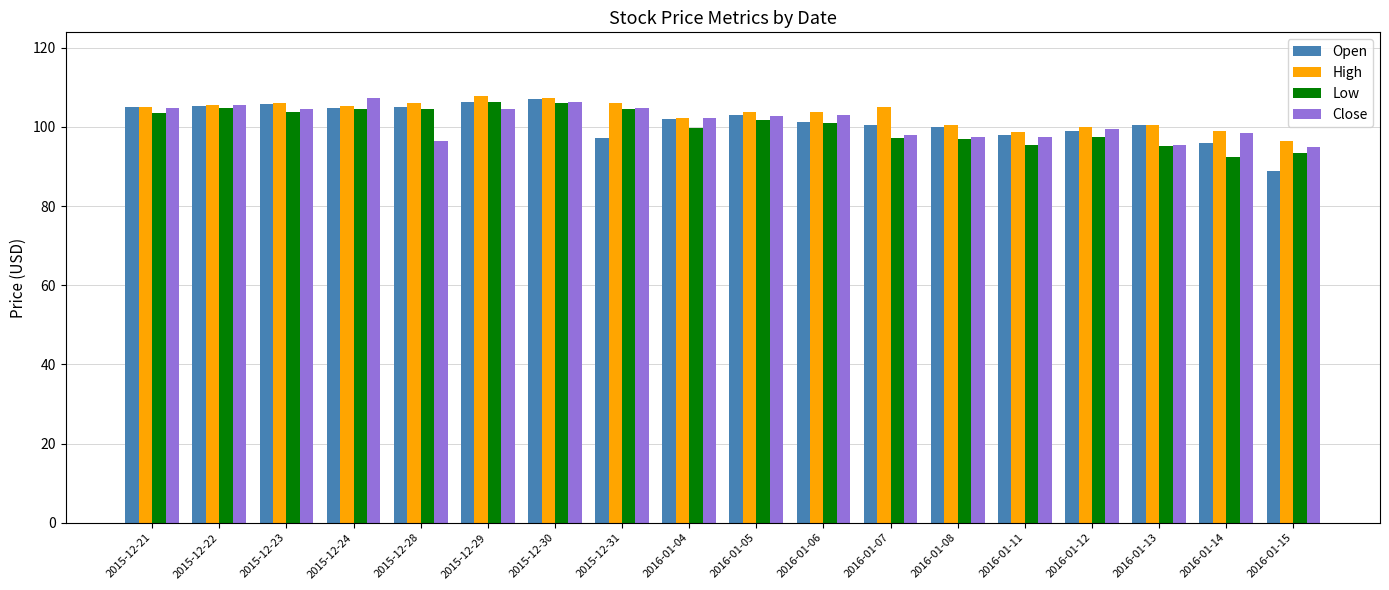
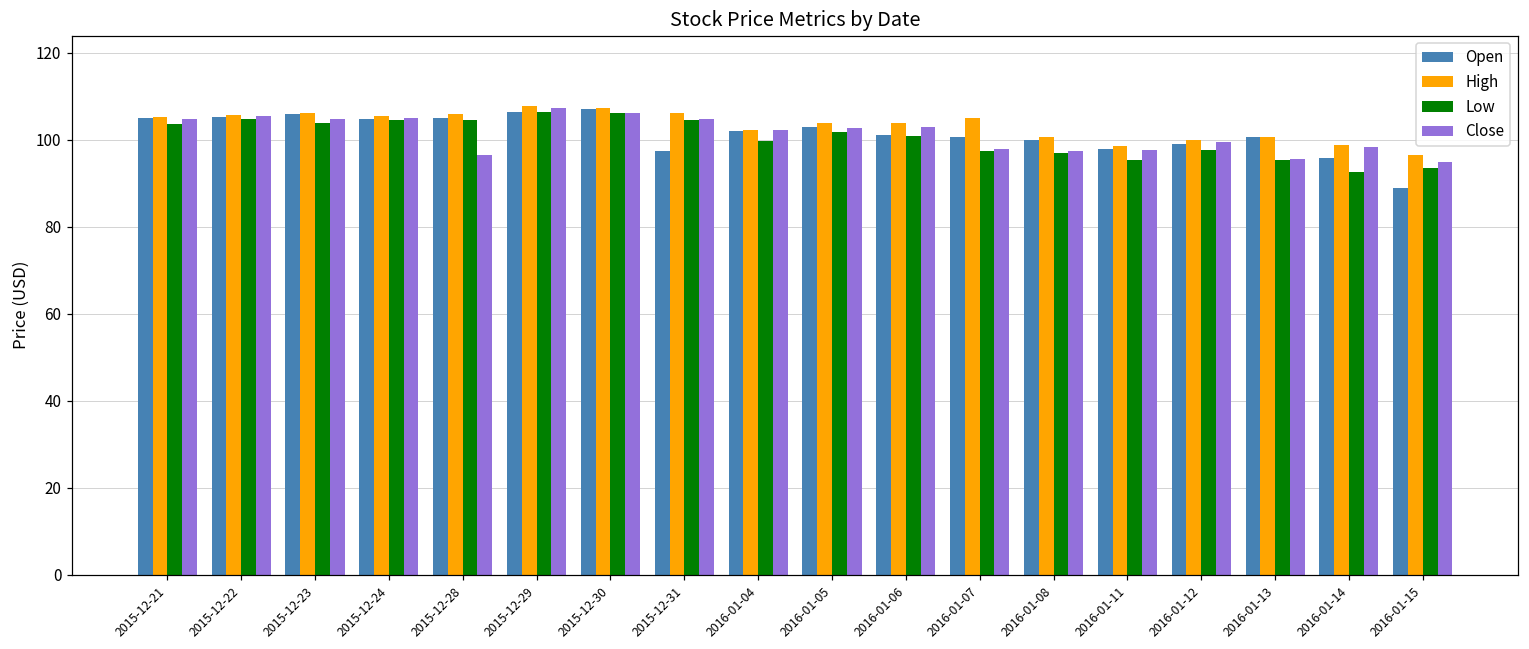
  {
    "Open": {
      "2015-12-21": 105,
      "2015-12-22": 105,
      "2015-12-23": 106,
      "2015-12-24": 105,
      "2015-12-28": 105,
      "2015-12-29": 106,
      "2015-12-30": 107,
      "2015-12-31": 97,
      "2016-01-04": 102,
      "2016-01-05": 103,
      "2016-01-06": 101,
      "2016-01-07": 101,
      "2016-01-08": 100,
      "2016-01-11": 98,
      "2016-01-12": 99,
      "2016-01-13": 101,
      "2016-01-14": 96,
      "2016-01-15": 89
    },
    "High": {
      "2015-12-21": 105,
      "2015-12-22": 106,
      "2015-12-23": 106,
      "2015-12-24": 105,
      "2015-12-28": 106,
      "2015-12-29": 108,
      "2015-12-30": 107,
      "2015-12-31": 106,
      "2016-01-04": 102,
      "2016-01-05": 104,
      "2016-01-06": 104,
      "2016-01-07": 105,
      "2016-01-08": 101,
      "2016-01-11": 99,
      "2016-01-12": 100,
      "2016-01-13": 101,
      "2016-01-14": 99,
      "2016-01-15": 96
    },
    "Low": {
      "2015-12-21": 104,
      "2015-12-22": 105,
      "2015-12-23": 104,
      "2015-12-24": 105,
      "2015-12-28": 105,
      "2015-12-29": 106,
      "2015-12-30": 106,
      "2015-12-31": 105,
      "2016-01-04": 100,
      "2016-01-05": 102,
      "2016-01-06": 101,
      "2016-01-07": 97,
      "2016-01-08": 97,
      "2016-01-11": 95,
      "2016-01-12": 98,
      "2016-01-13": 95,
      "2016-01-14": 92,
      "2016-01-15": 94
    },
    "Close": {
      "2015-12-21": 105,
      "2015-12-22": 106,
      "2015-12-23": 105,
-     "2015-12-24": 107,
+     "2015-12-24": 105,
      "2015-12-28": 96,
-     "2015-12-29": 105,
+     "2015-12-29": 107,
      "2015-12-30": 106,
      "2015-12-31": 105,
      "2016-01-04": 102,
      "2016-01-05": 103,
      "2016-01-06": 103,
      "2016-01-07": 98,
      "2016-01-08": 97,
      "2016-01-11": 98,
      "2016-01-12": 99,
      "2016-01-13": 95,
      "2016-01-14": 98,
      "2016-01-15": 95
    }
  }
